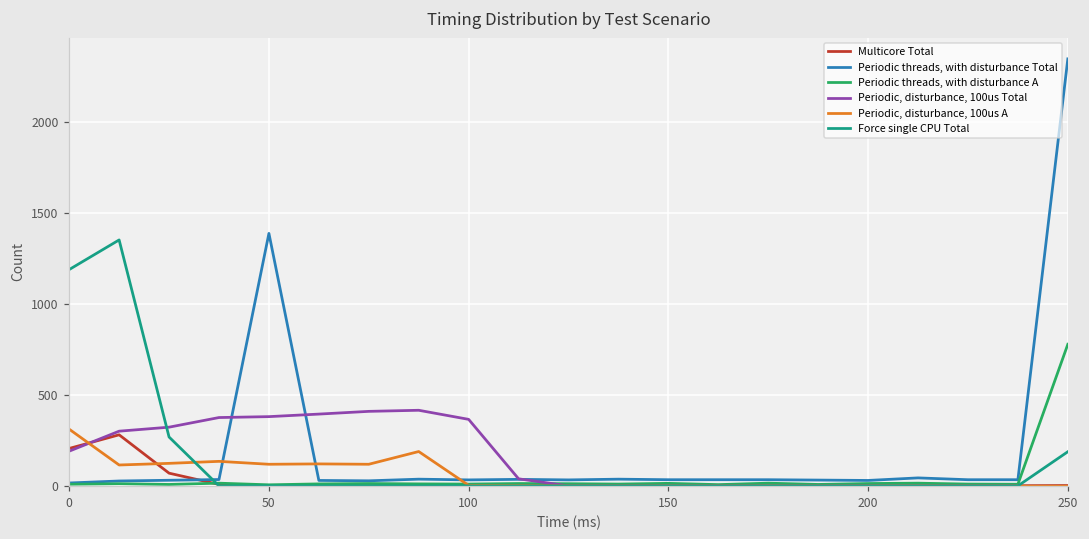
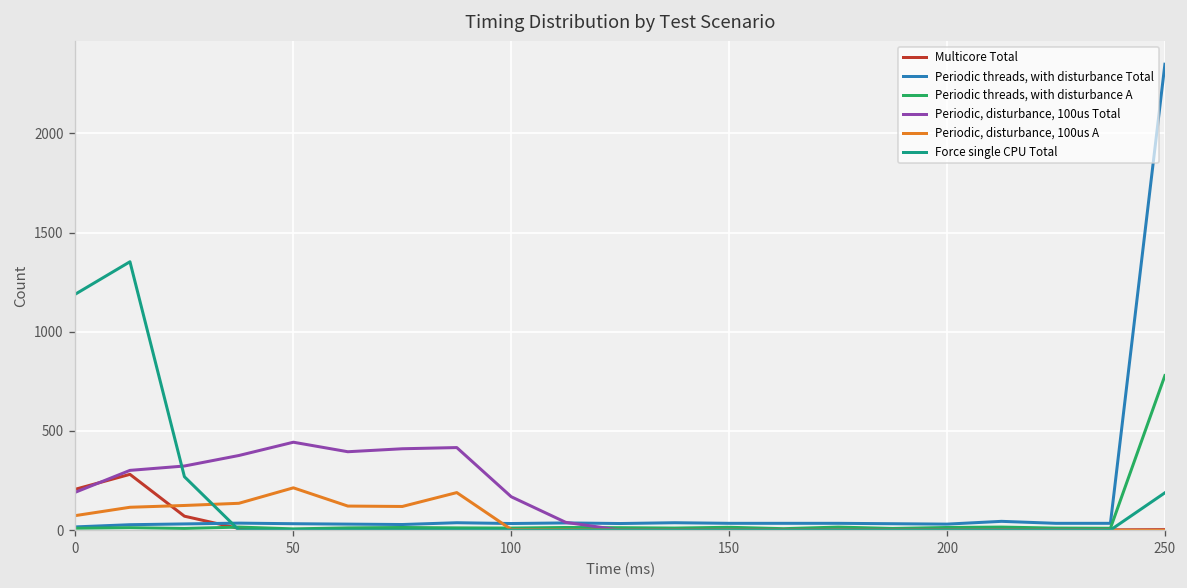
  {
    "Periodic threads, with disturbance Total": {
-     "50": 1390,
+     "50": 30,
      "100": 30,
      "150": 30,
      "200": 30,
      "250": 2350
    },
    "Periodic, disturbance, 100us Total": {
-     "50": 380,
-     "100": 370
+     "50": 440,
+     "100": 170
    },
    "Periodic, disturbance, 100us A": {
-     "0": 310,
-     "50": 120
+     "0": 70,
+     "50": 210
    }
  }
